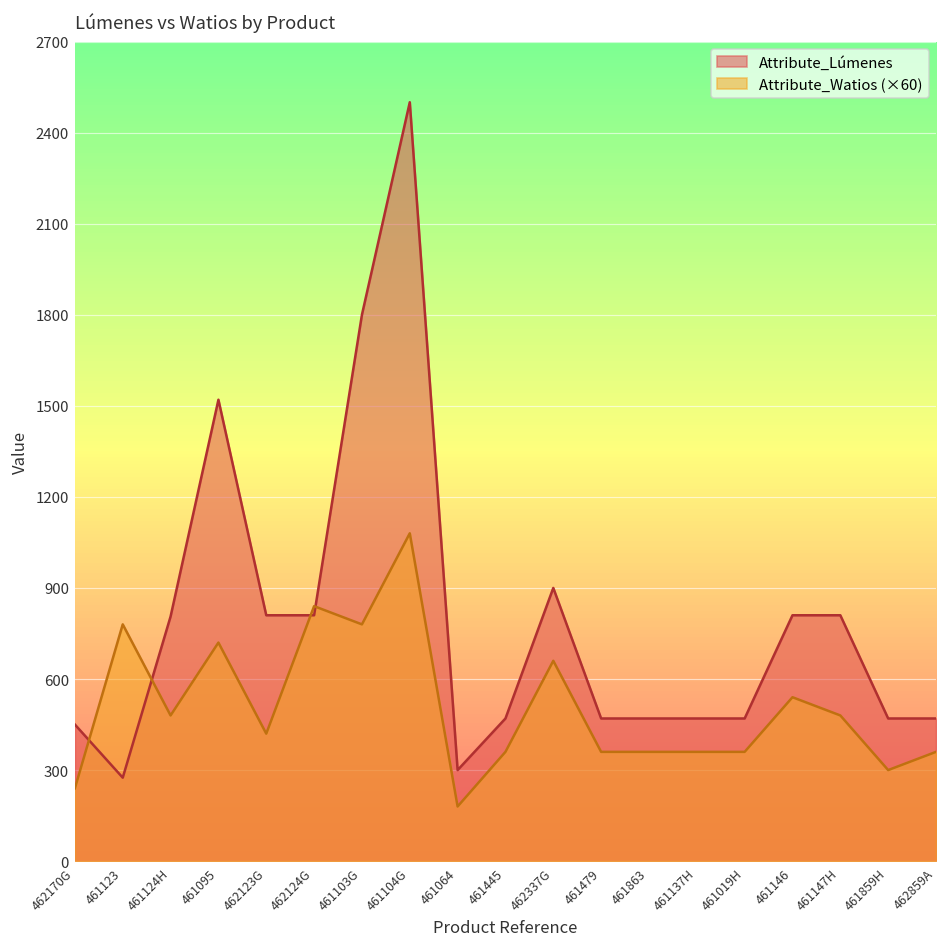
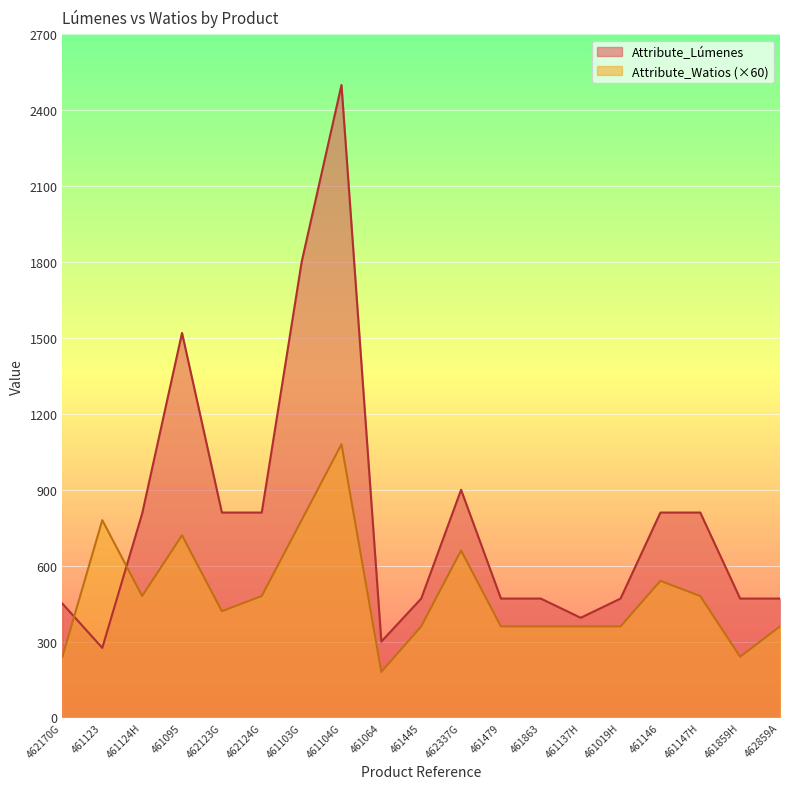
  {
    "Attribute_Lúmenes": {
      "462170G": 450,
      "461123": 280,
      "461124H": 810,
      "461095": 1520,
      "462123G": 810,
      "462124G": 810,
      "461103G": 1800,
      "461104G": 2500,
      "461064": 300,
      "461445": 470,
      "462337G": 900,
      "461479": 470,
      "461863": 470,
-     "461137H": 470,
+     "461137H": 390,
      "461019H": 470,
      "461146": 810,
      "461147H": 810,
      "461859H": 470,
      "462859A": 470
    },
    "Attribute_Watios (×60)": {
      "462170G": 240,
      "461123": 780,
      "461124H": 480,
      "461095": 720,
      "462123G": 420,
-     "462124G": 840,
+     "462124G": 480,
      "461103G": 780,
      "461104G": 1080,
      "461064": 180,
      "461445": 360,
      "462337G": 660,
      "461479": 360,
      "461863": 360,
      "461137H": 360,
      "461019H": 360,
      "461146": 540,
      "461147H": 480,
-     "461859H": 300,
+     "461859H": 240,
      "462859A": 360
    }
  }
